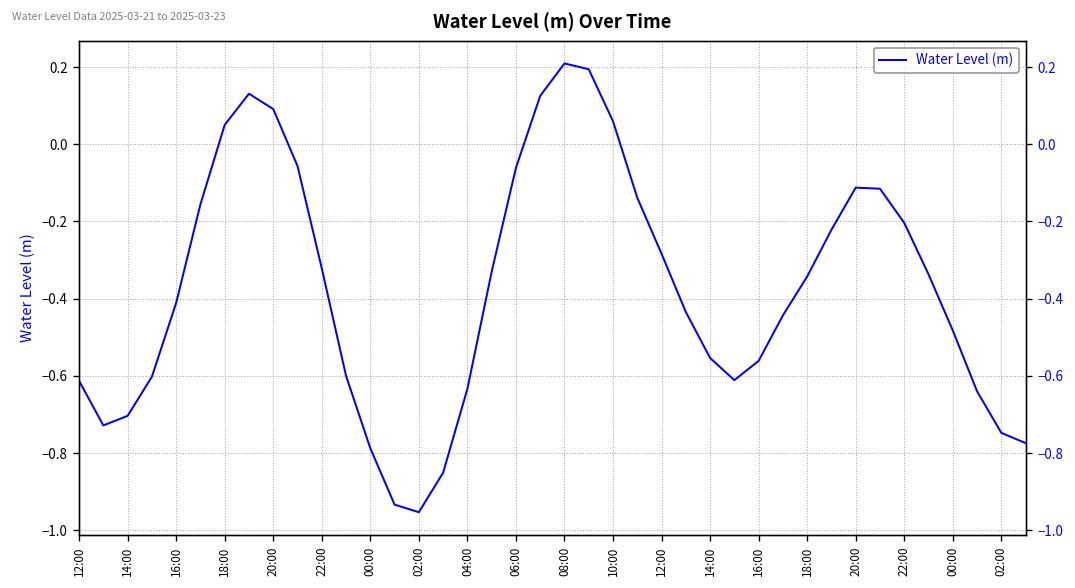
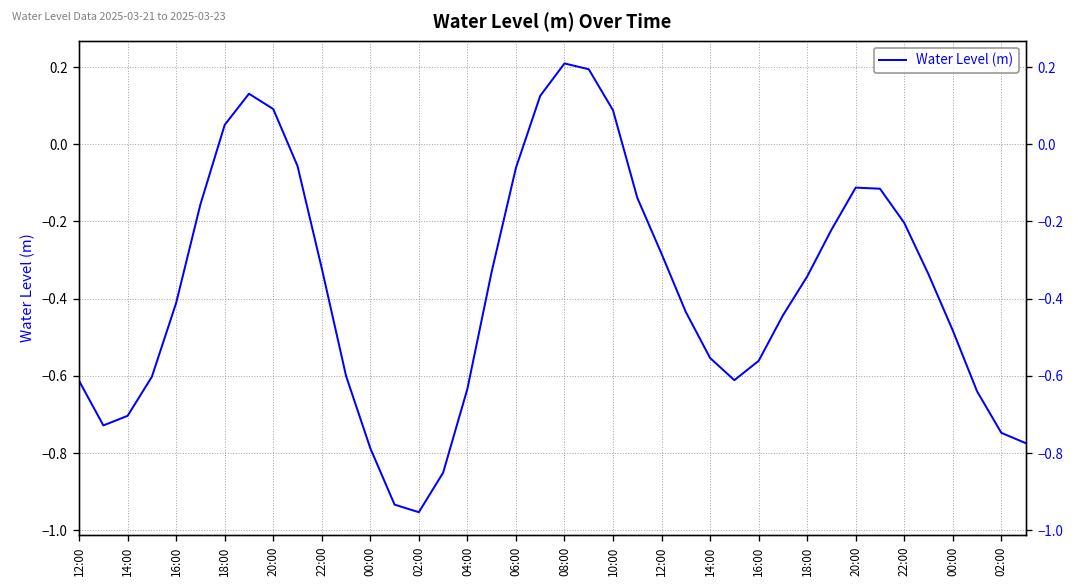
  {
    "04:00": -0.63,
    "06:00": -0.06,
    "08:00": 0.21,
-   "10:00": 0.06
+   "10:00": 0.09
  }
